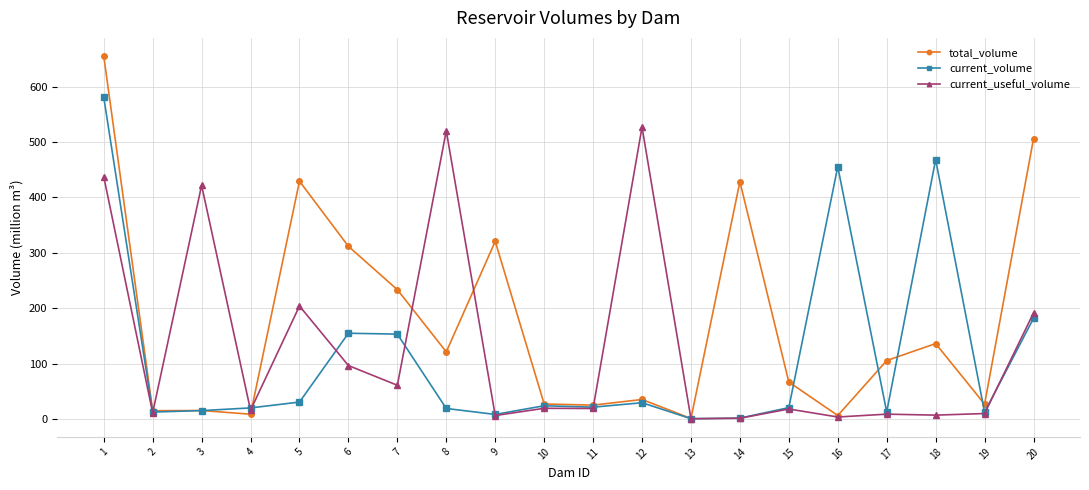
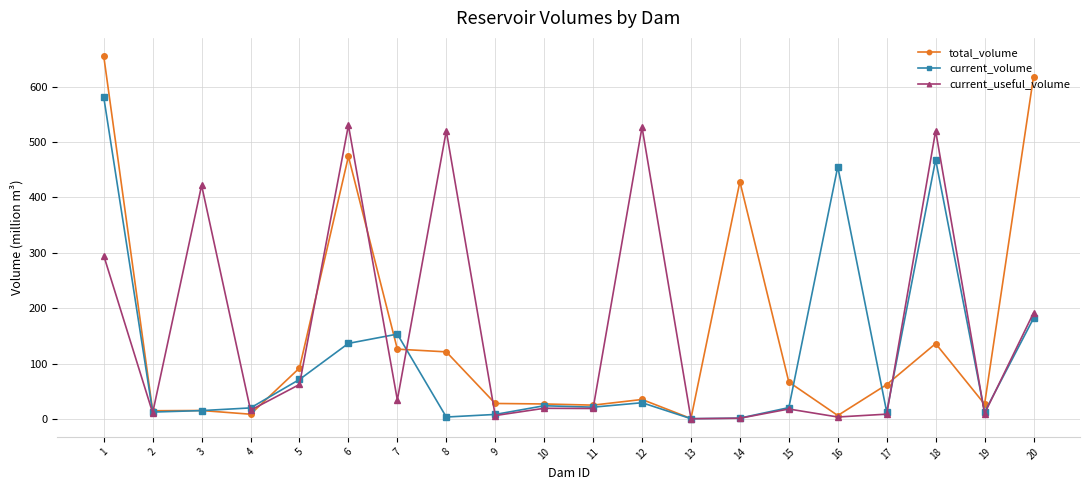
  {
    "total_volume": {
      "1": 660,
      "4": 10,
-     "5": 430,
-     "6": 310,
-     "7": 230,
+     "5": 90,
+     "6": 470,
+     "7": 130,
      "8": 120,
-     "9": 320,
+     "9": 30,
      "12": 40,
      "14": 430,
      "15": 70,
-     "17": 110,
+     "17": 60,
      "18": 140,
      "19": 30,
-     "20": 510
+     "20": 620
    },
    "current_volume": {
      "1": 580,
-     "5": 30,
-     "6": 150,
+     "5": 70,
+     "6": 140,
      "7": 150,
-     "8": 20,
+     "8": 0,
      "12": 30,
      "16": 460,
      "18": 470,
      "20": 180
    },
    "current_useful_volume": {
-     "1": 440,
+     "1": 300,
      "3": 420,
-     "5": 200,
-     "6": 100,
-     "7": 60,
+     "5": 60,
+     "6": 530,
+     "7": 30,
      "8": 520,
      "10": 20,
      "12": 530,
-     "18": 10,
+     "18": 520,
      "20": 190
    }
  }
